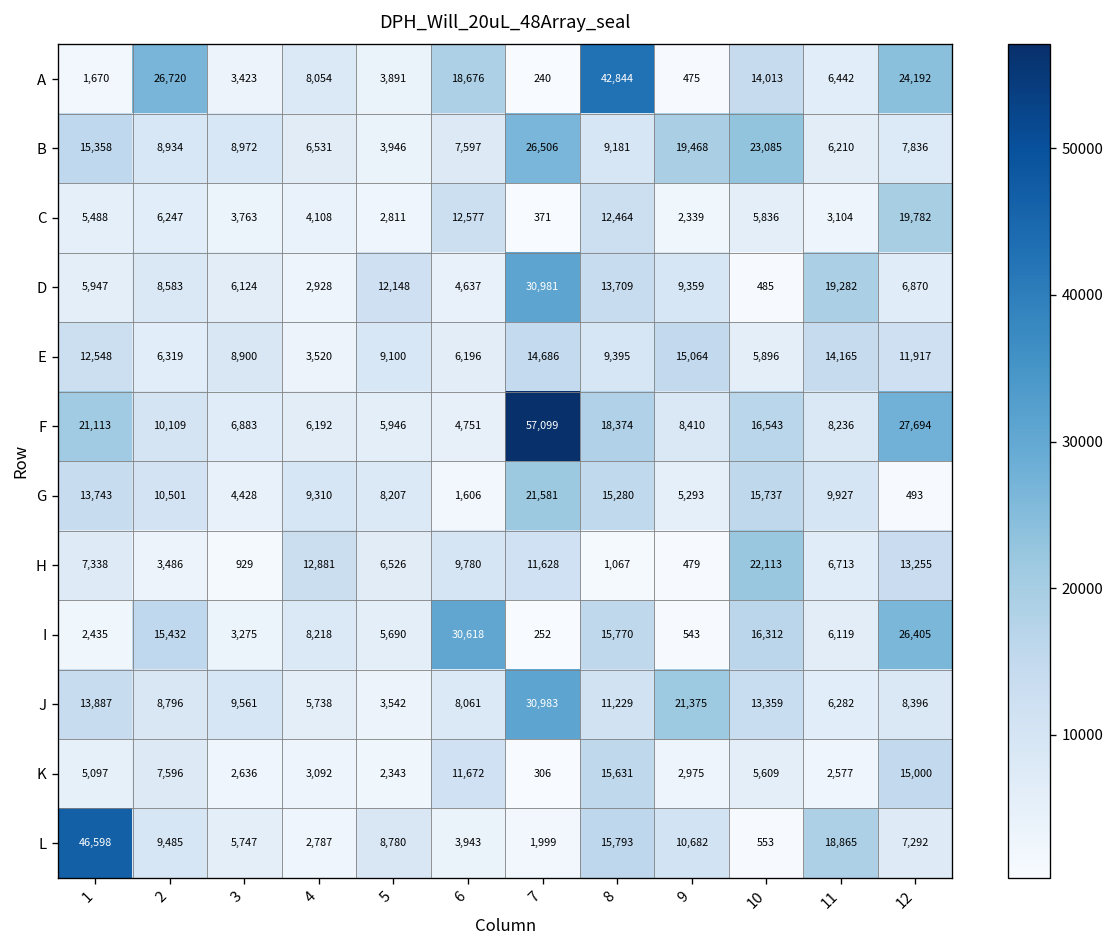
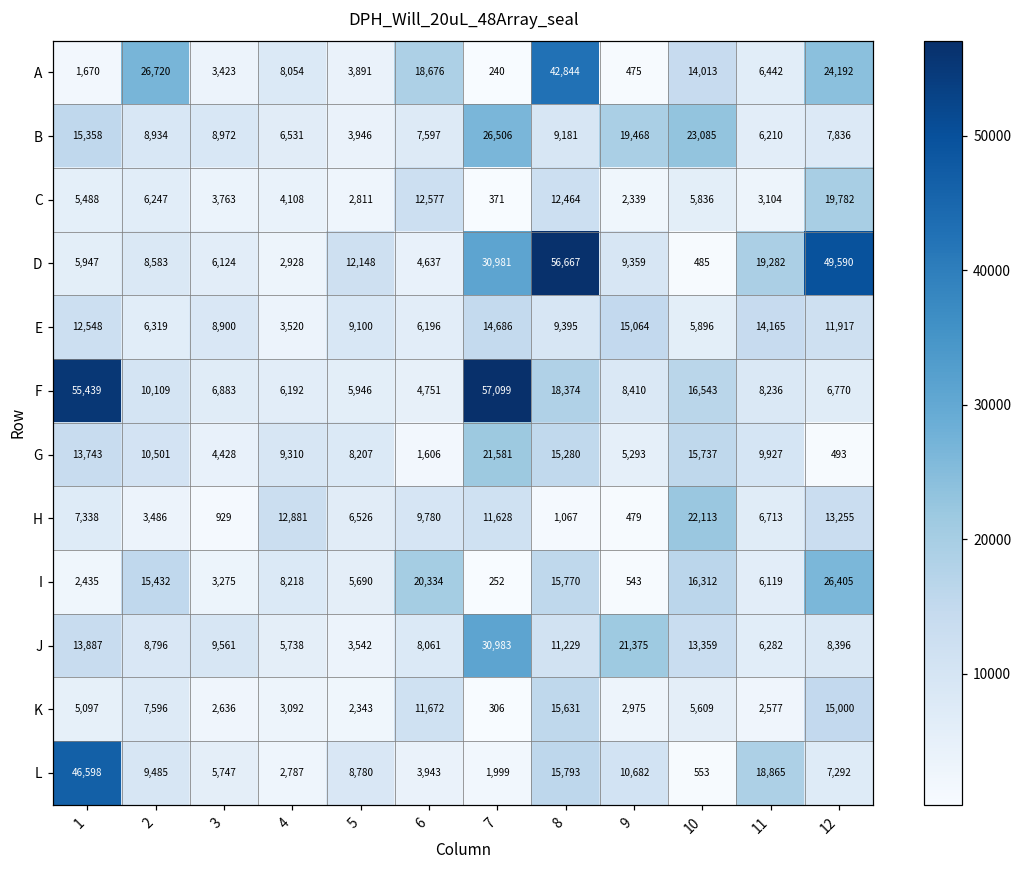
  {
    "A": {
      "1": "1,670",
      "2": "26,720",
      "3": "3,423",
      "4": "8,054",
      "5": "3,891",
      "6": "18,676",
      "7": "240",
      "8": "42,844",
      "9": "475",
      "10": "14,013",
      "11": "6,442",
      "12": "24,192"
    },
    "B": {
      "1": "15,358",
      "2": "8,934",
      "3": "8,972",
      "4": "6,531",
      "5": "3,946",
      "6": "7,597",
      "7": "26,506",
      "8": "9,181",
      "9": "19,468",
      "10": "23,085",
      "11": "6,210",
      "12": "7,836"
    },
    "C": {
      "1": "5,488",
      "2": "6,247",
      "3": "3,763",
      "4": "4,108",
      "5": "2,811",
      "6": "12,577",
      "7": "371",
      "8": "12,464",
      "9": "2,339",
      "10": "5,836",
      "11": "3,104",
      "12": "19,782"
    },
    "D": {
      "1": "5,947",
      "2": "8,583",
      "3": "6,124",
      "4": "2,928",
      "5": "12,148",
      "6": "4,637",
      "7": "30,981",
-     "8": "13,709",
+     "8": "56,667",
      "9": "9,359",
      "10": "485",
      "11": "19,282",
-     "12": "6,870"
+     "12": "49,590"
    },
    "E": {
      "1": "12,548",
      "2": "6,319",
      "3": "8,900",
      "4": "3,520",
      "5": "9,100",
      "6": "6,196",
      "7": "14,686",
      "8": "9,395",
      "9": "15,064",
      "10": "5,896",
      "11": "14,165",
      "12": "11,917"
    },
    "F": {
-     "1": "21,113",
+     "1": "55,439",
      "2": "10,109",
      "3": "6,883",
      "4": "6,192",
      "5": "5,946",
      "6": "4,751",
      "7": "57,099",
      "8": "18,374",
      "9": "8,410",
      "10": "16,543",
      "11": "8,236",
-     "12": "27,694"
+     "12": "6,770"
    },
    "G": {
      "1": "13,743",
      "2": "10,501",
      "3": "4,428",
      "4": "9,310",
      "5": "8,207",
      "6": "1,606",
      "7": "21,581",
      "8": "15,280",
      "9": "5,293",
      "10": "15,737",
      "11": "9,927",
      "12": "493"
    },
    "H": {
      "1": "7,338",
      "2": "3,486",
      "3": "929",
      "4": "12,881",
      "5": "6,526",
      "6": "9,780",
      "7": "11,628",
      "8": "1,067",
      "9": "479",
      "10": "22,113",
      "11": "6,713",
      "12": "13,255"
    },
    "I": {
      "1": "2,435",
      "2": "15,432",
      "3": "3,275",
      "4": "8,218",
      "5": "5,690",
-     "6": "30,618",
+     "6": "20,334",
      "7": "252",
      "8": "15,770",
      "9": "543",
      "10": "16,312",
      "11": "6,119",
      "12": "26,405"
    },
    "J": {
      "1": "13,887",
      "2": "8,796",
      "3": "9,561",
      "4": "5,738",
      "5": "3,542",
      "6": "8,061",
      "7": "30,983",
      "8": "11,229",
      "9": "21,375",
      "10": "13,359",
      "11": "6,282",
      "12": "8,396"
    },
    "K": {
      "1": "5,097",
      "2": "7,596",
      "3": "2,636",
      "4": "3,092",
      "5": "2,343",
      "6": "11,672",
      "7": "306",
      "8": "15,631",
      "9": "2,975",
      "10": "5,609",
      "11": "2,577",
      "12": "15,000"
    },
    "L": {
      "1": "46,598",
      "2": "9,485",
      "3": "5,747",
      "4": "2,787",
      "5": "8,780",
      "6": "3,943",
      "7": "1,999",
      "8": "15,793",
      "9": "10,682",
      "10": "553",
      "11": "18,865",
      "12": "7,292"
    }
  }
